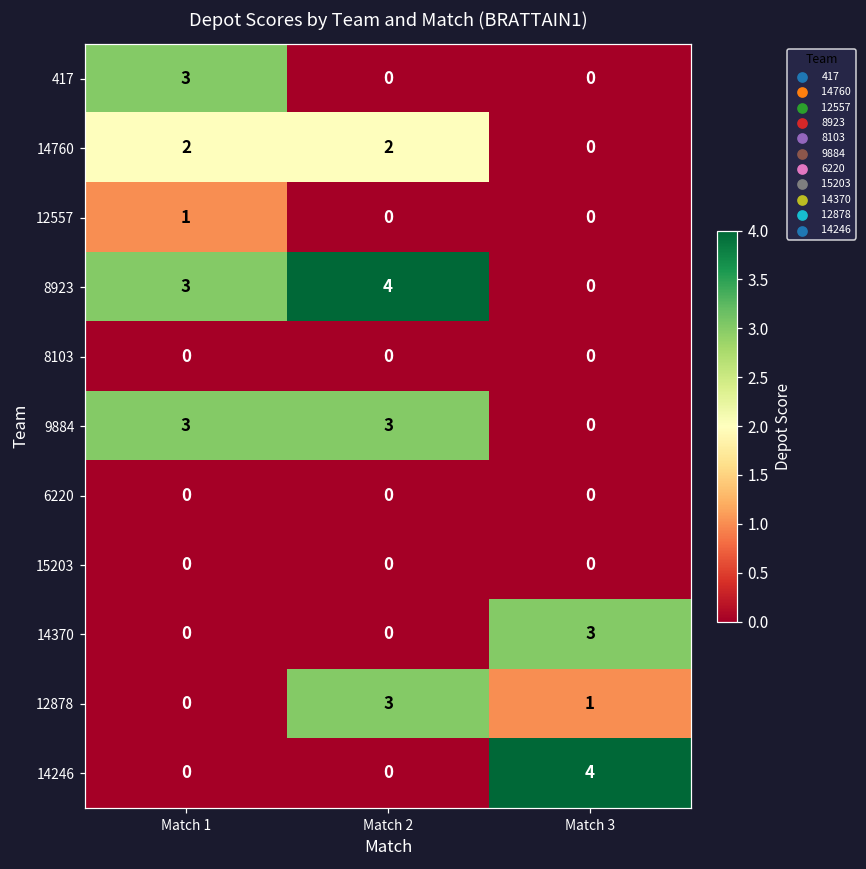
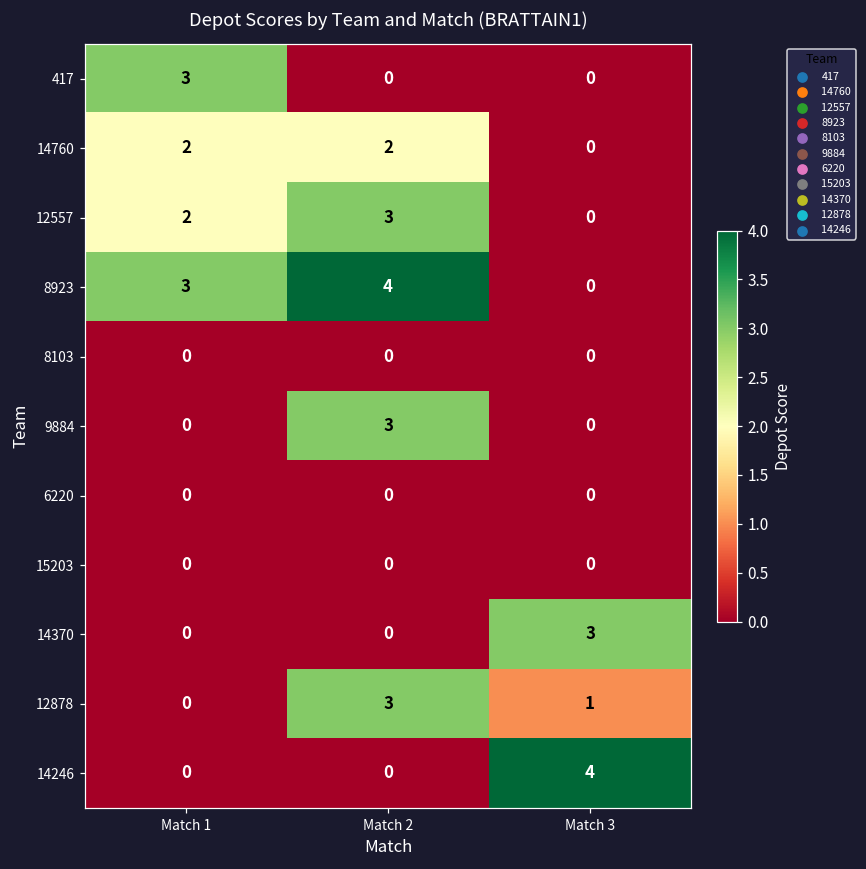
  {
    "417": {
      "Match 1": 3,
      "Match 2": 0,
      "Match 3": 0
    },
    "14760": {
      "Match 1": 2,
      "Match 2": 2,
      "Match 3": 0
    },
    "12557": {
-     "Match 1": 1,
-     "Match 2": 0,
+     "Match 1": 2,
+     "Match 2": 3,
      "Match 3": 0
    },
    "8923": {
      "Match 1": 3,
      "Match 2": 4,
      "Match 3": 0
    },
    "8103": {
      "Match 1": 0,
      "Match 2": 0,
      "Match 3": 0
    },
    "9884": {
-     "Match 1": 3,
+     "Match 1": 0,
      "Match 2": 3,
      "Match 3": 0
    },
    "6220": {
      "Match 1": 0,
      "Match 2": 0,
      "Match 3": 0
    },
    "15203": {
      "Match 1": 0,
      "Match 2": 0,
      "Match 3": 0
    },
    "14370": {
      "Match 1": 0,
      "Match 2": 0,
      "Match 3": 3
    },
    "12878": {
      "Match 1": 0,
      "Match 2": 3,
      "Match 3": 1
    },
    "14246": {
      "Match 1": 0,
      "Match 2": 0,
      "Match 3": 4
    }
  }
